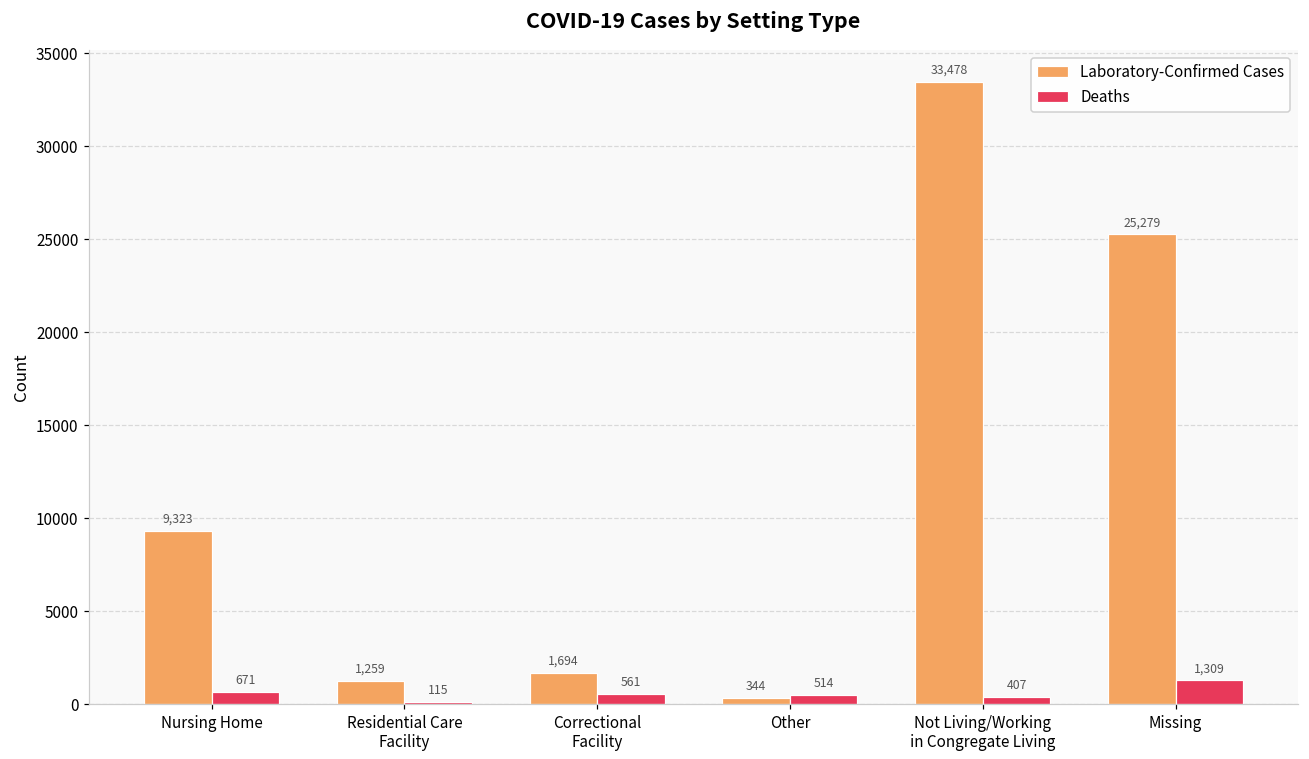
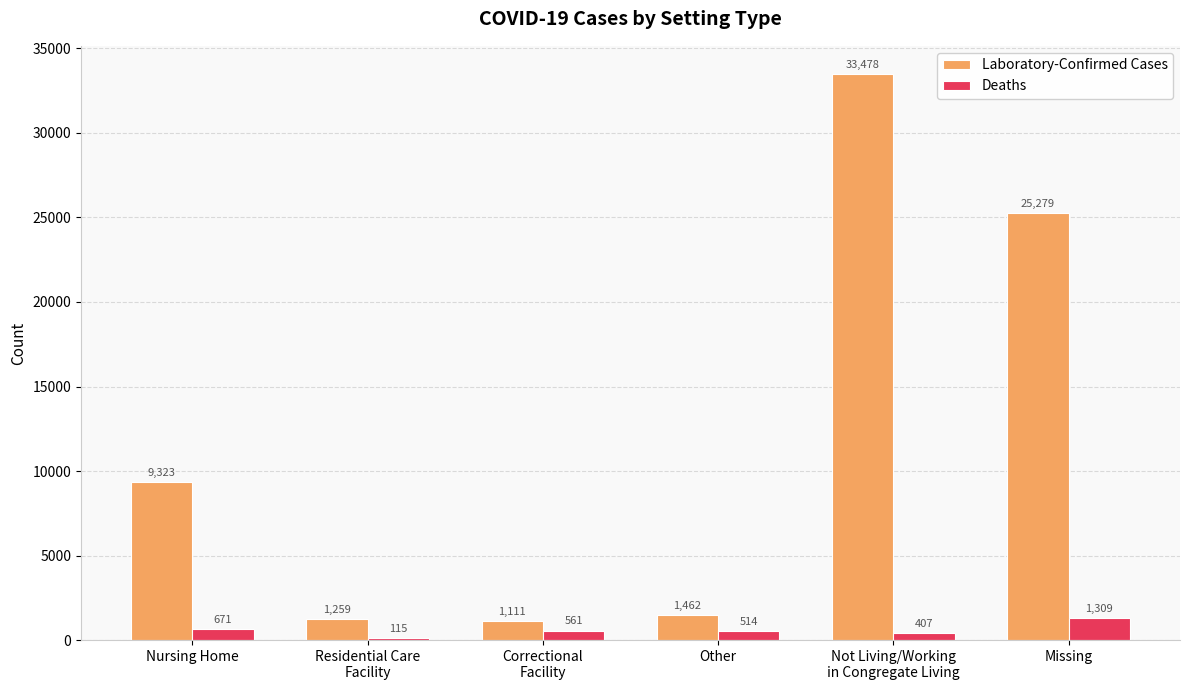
  {
    "Laboratory-Confirmed Cases": {
      "Nursing Home": "9,323",
      "Residential Care Facility": "1,259",
-     "Correctional Facility": "1,694",
-     "Other": "344",
+     "Correctional Facility": "1,111",
+     "Other": "1,462",
      "Not Living/Working in Congregate Living": "33,478",
      "Missing": "25,279"
    },
    "Deaths": {
      "Nursing Home": "671",
      "Residential Care Facility": "115",
      "Correctional Facility": "561",
      "Other": "514",
      "Not Living/Working in Congregate Living": "407",
      "Missing": "1,309"
    }
  }
